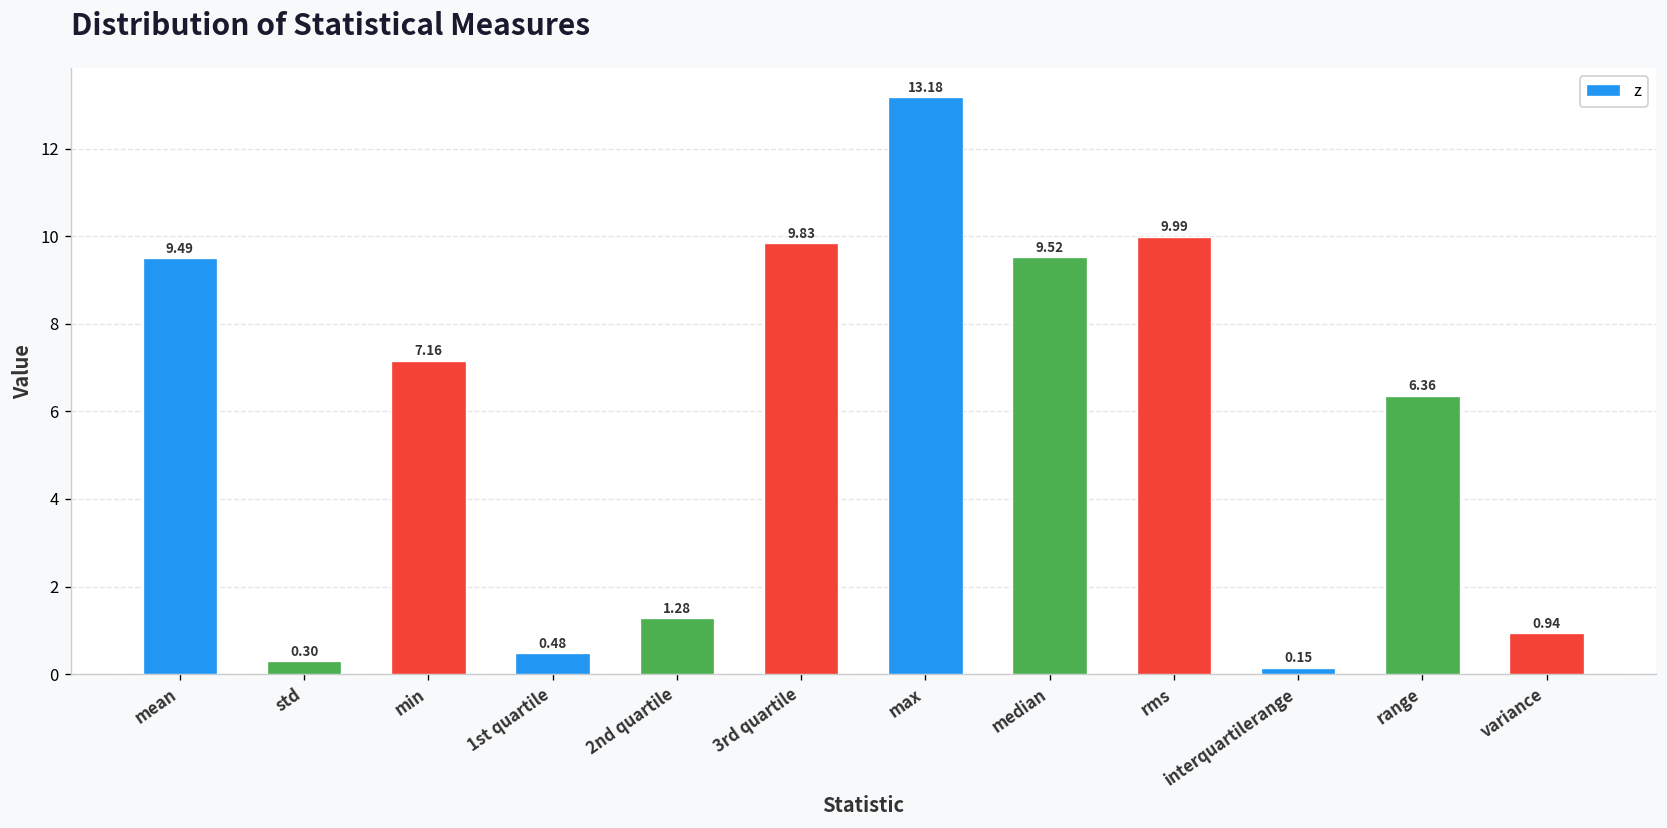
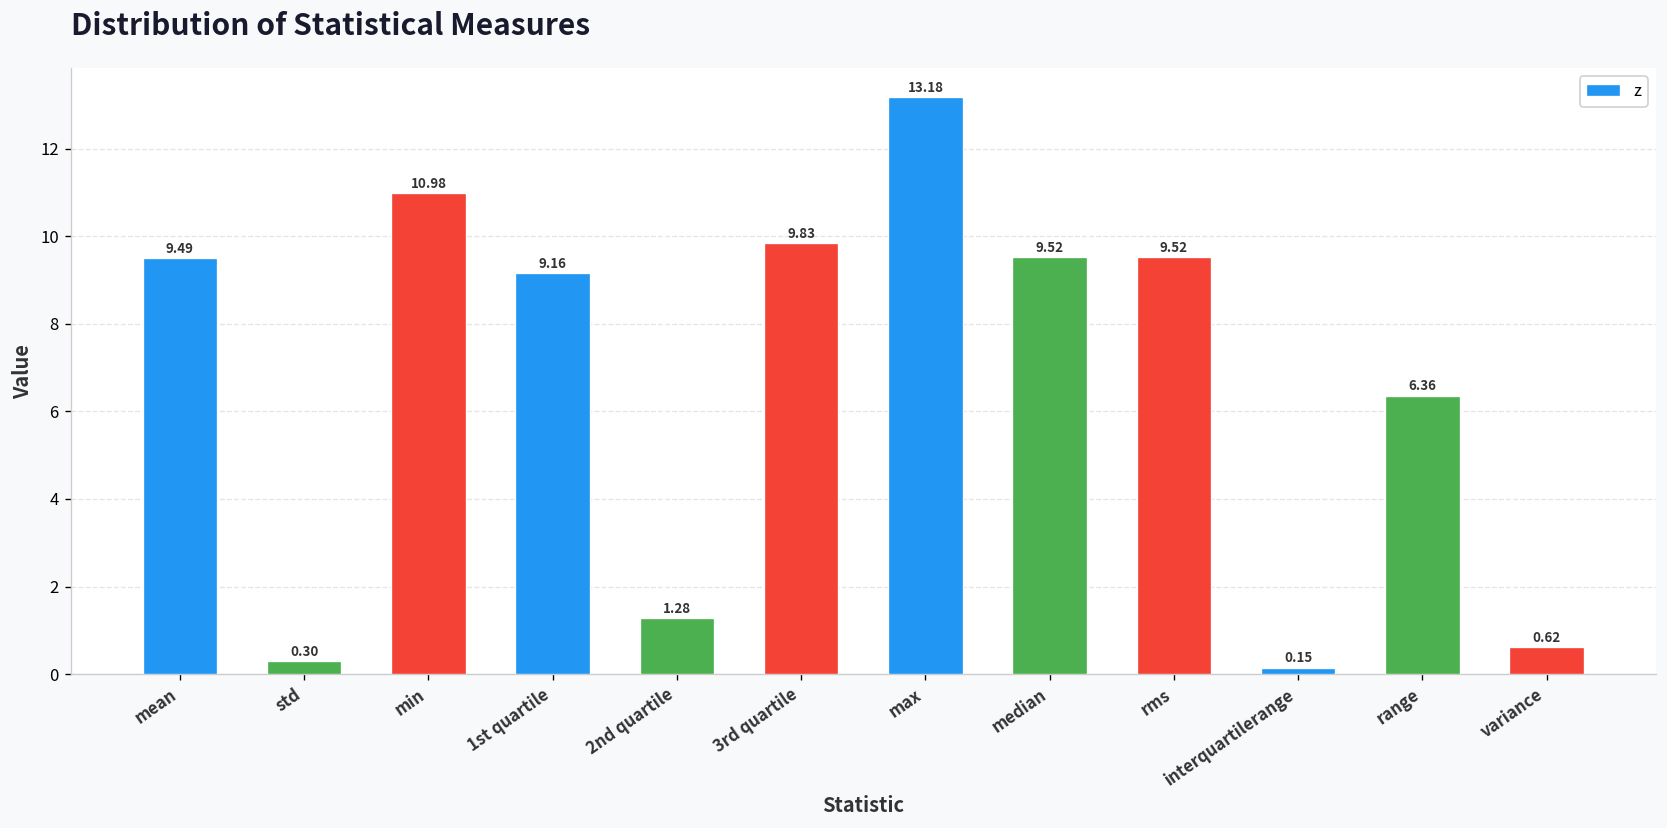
  {
    "mean": 9.49,
    "std": 0.30,
-   "min": 7.16,
-   "1st quartile": 0.48,
+   "min": 10.98,
+   "1st quartile": 9.16,
    "2nd quartile": 1.28,
    "3rd quartile": 9.83,
    "max": 13.18,
    "median": 9.52,
-   "rms": 9.99,
+   "rms": 9.52,
    "interquartilerange": 0.15,
    "range": 6.36,
-   "variance": 0.94
+   "variance": 0.62
  }
